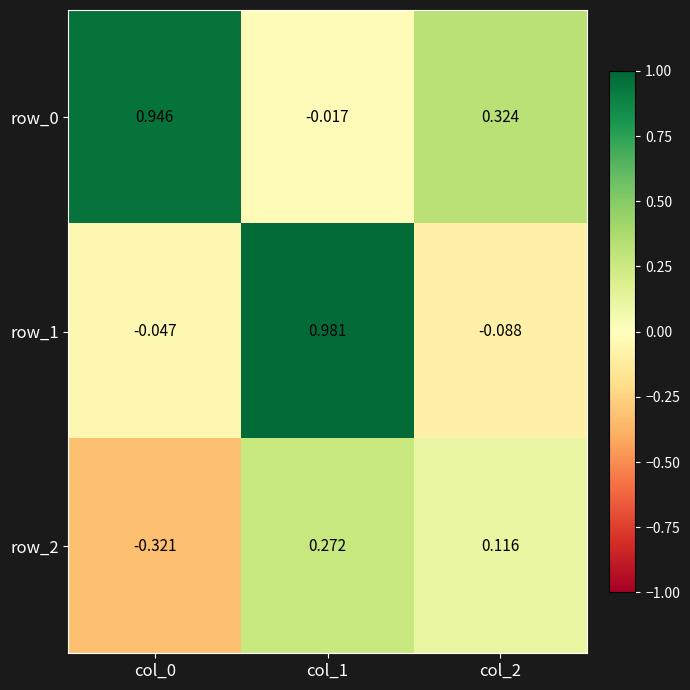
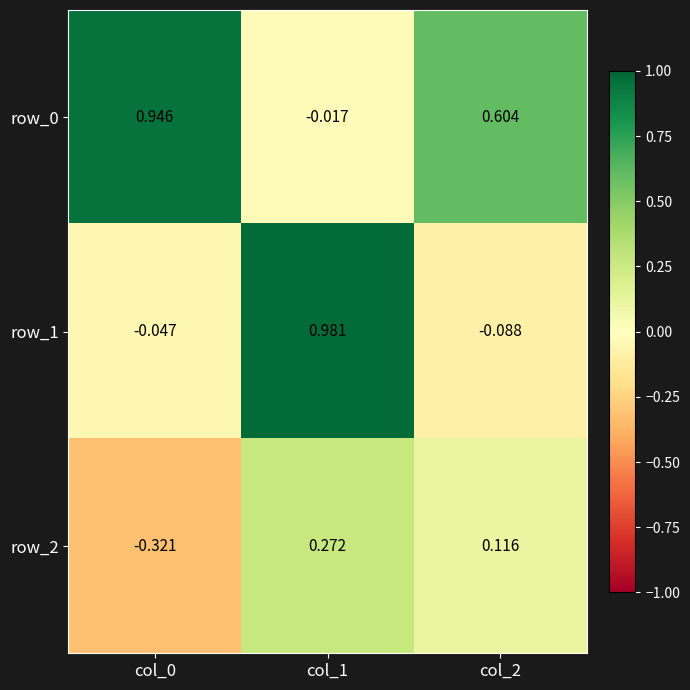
  {
    "row_0": {
      "col_0": 0.946,
      "col_1": -0.017,
-     "col_2": 0.324
+     "col_2": 0.604
    },
    "row_1": {
      "col_0": -0.047,
      "col_1": 0.981,
      "col_2": -0.088
    },
    "row_2": {
      "col_0": -0.321,
      "col_1": 0.272,
      "col_2": 0.116
    }
  }
